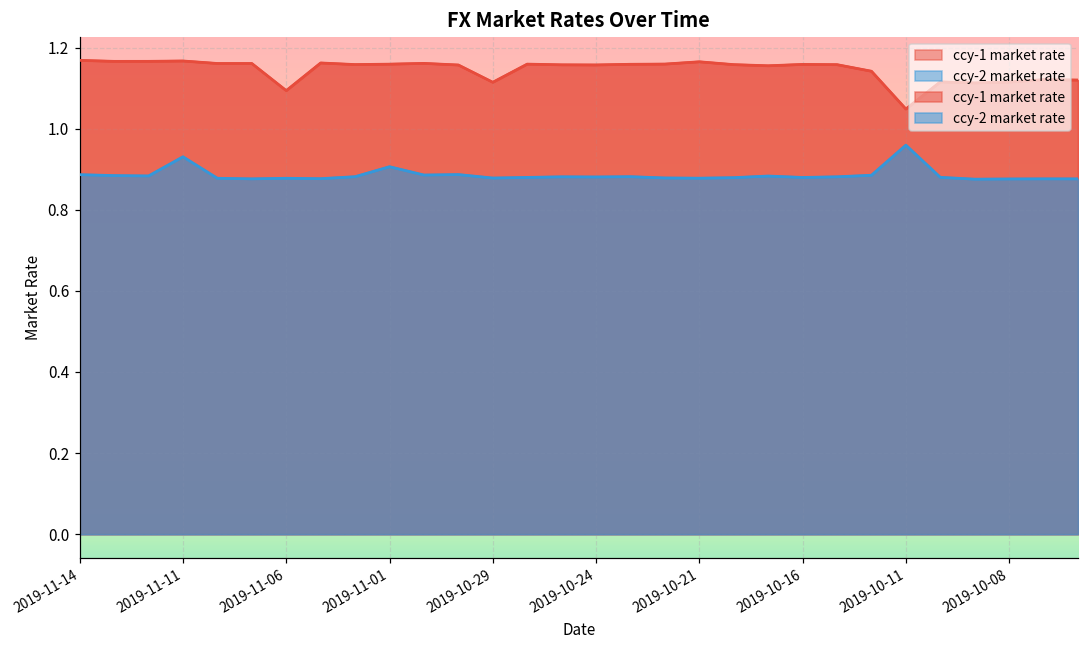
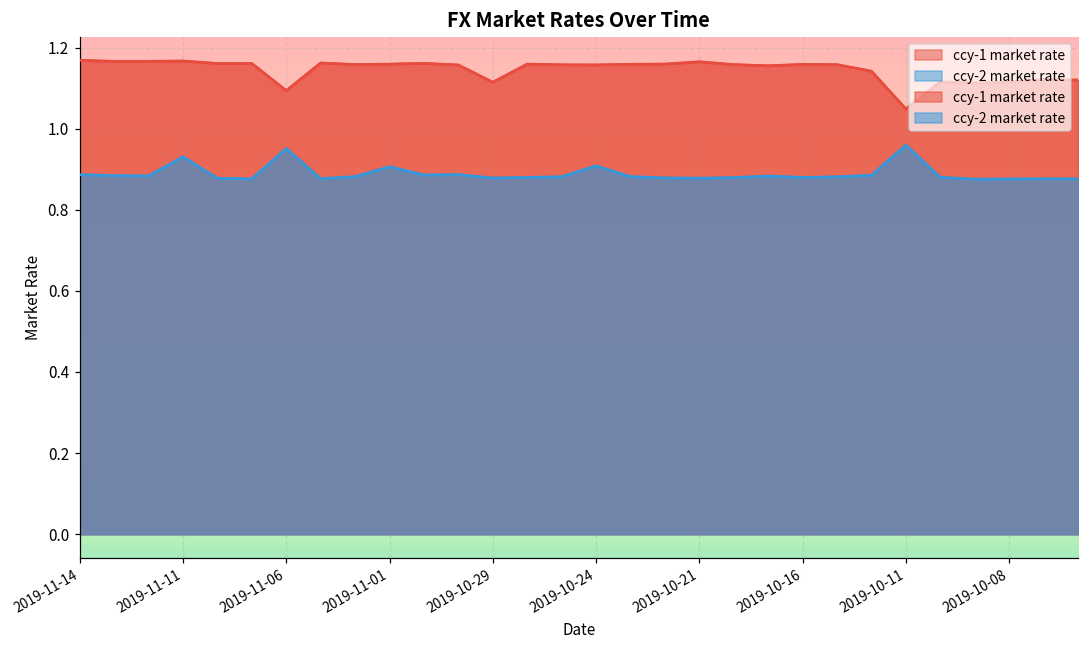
  {
    "ccy-1 market rate": {
      "2019-11-14": 1.17,
      "2019-11-11": 1.17,
      "2019-11-06": 1.09,
      "2019-11-01": 1.16,
      "2019-10-29": 1.11,
      "2019-10-24": 1.16,
      "2019-10-21": 1.16,
      "2019-10-16": 1.16,
      "2019-10-11": 1.05
    },
    "ccy-2 market rate": {
      "2019-11-14": 0.89,
      "2019-11-11": 0.93,
-     "2019-11-06": 0.88,
+     "2019-11-06": 0.95,
      "2019-11-01": 0.91,
      "2019-10-29": 0.88,
-     "2019-10-24": 0.88,
+     "2019-10-24": 0.91,
      "2019-10-21": 0.88,
      "2019-10-16": 0.88,
      "2019-10-11": 0.96,
      "2019-10-08": 0.88
    }
  }
